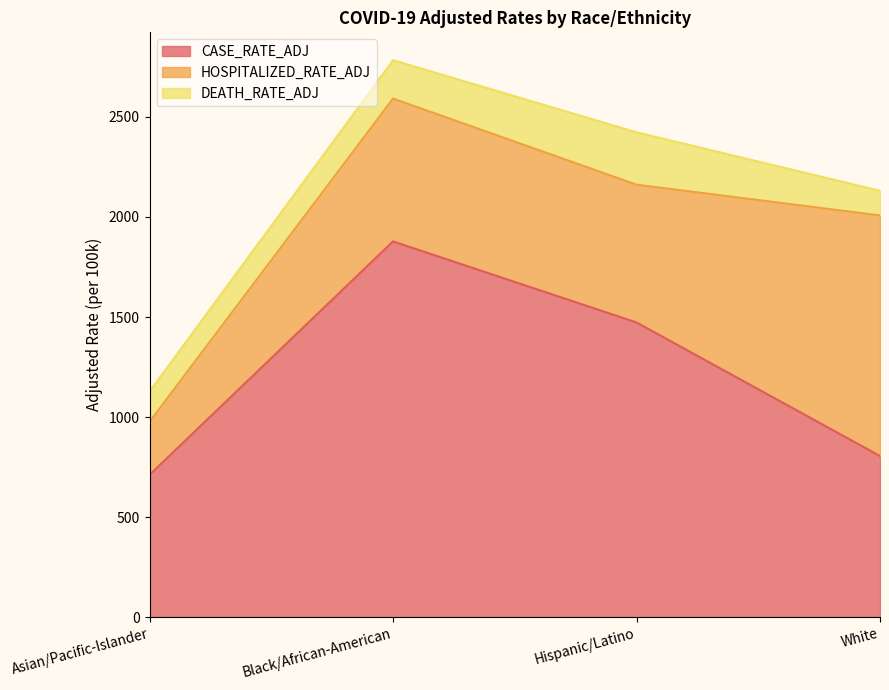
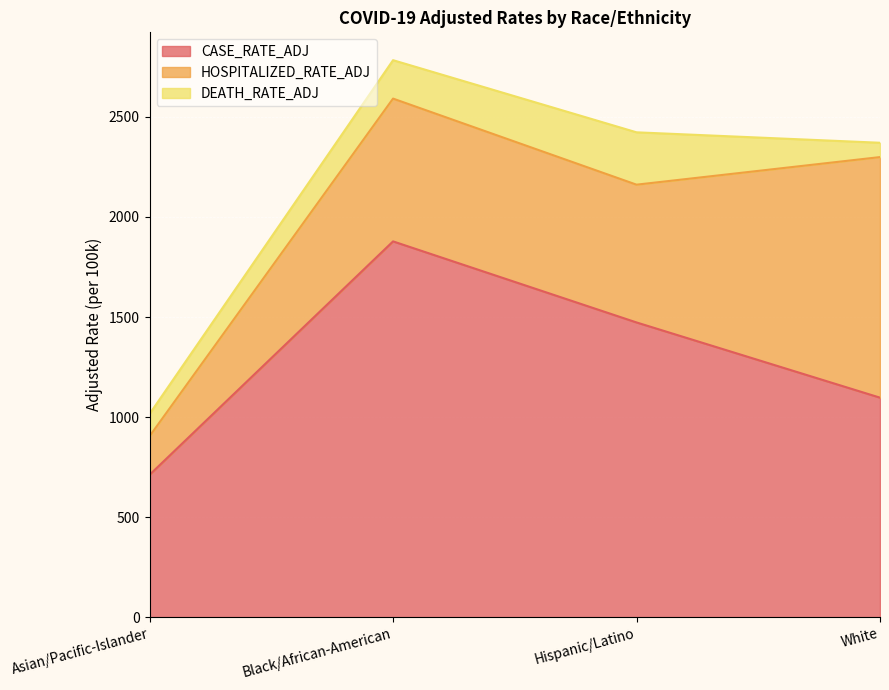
  {
    "CASE_RATE_ADJ": {
      "Asian/Pacific-Islander": 710,
      "Black/African-American": 1880,
      "Hispanic/Latino": 1470,
-     "White": 810
+     "White": 1100
    },
    "HOSPITALIZED_RATE_ADJ": {
-     "Asian/Pacific-Islander": 270,
+     "Asian/Pacific-Islander": 190,
      "Black/African-American": 710,
      "Hispanic/Latino": 690,
      "White": 1200
    },
    "DEATH_RATE_ADJ": {
-     "Asian/Pacific-Islander": 150,
+     "Asian/Pacific-Islander": 110,
      "Black/African-American": 190,
      "Hispanic/Latino": 260,
-     "White": 120
+     "White": 70
    }
  }
